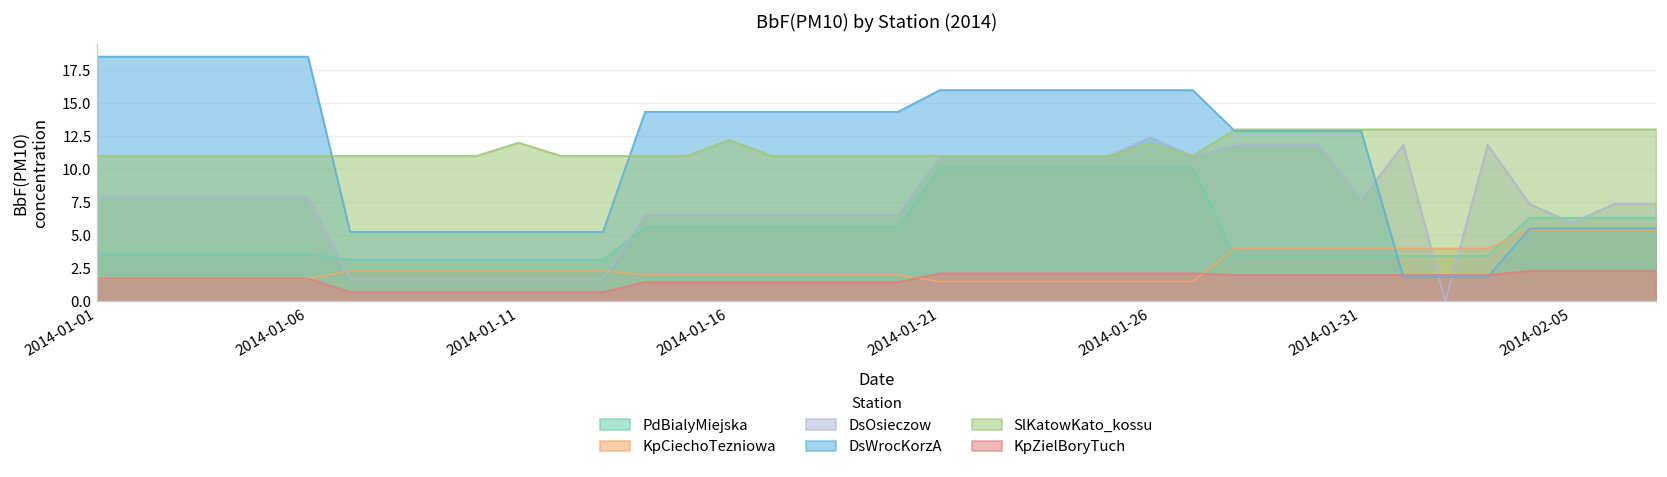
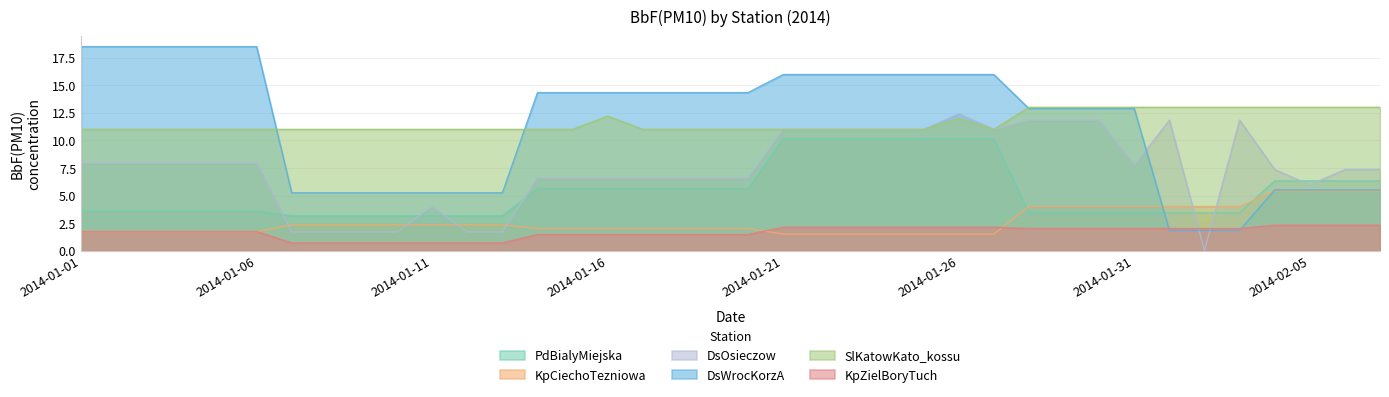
  {
    "DsOsieczow": {
      "2014-01-01": 7.9,
      "2014-01-06": 7.9,
-     "2014-01-11": 1.7,
+     "2014-01-11": 4.0,
      "2014-01-16": 6.6,
      "2014-01-26": 12.4,
      "2014-01-31": 7.7,
      "2014-02-05": 6.0
    },
    "SlKatowKato_kossu": {
      "2014-01-01": 11,
      "2014-01-06": 11,
-     "2014-01-11": 12,
+     "2014-01-11": 11,
      "2014-01-16": 12,
      "2014-01-26": 12,
      "2014-02-05": 13
    }
  }
